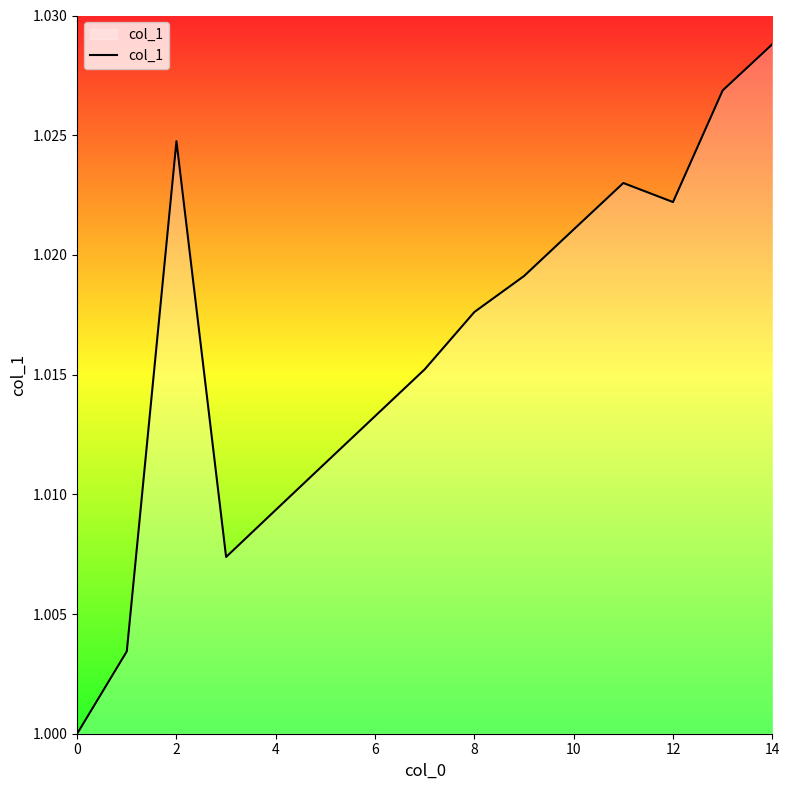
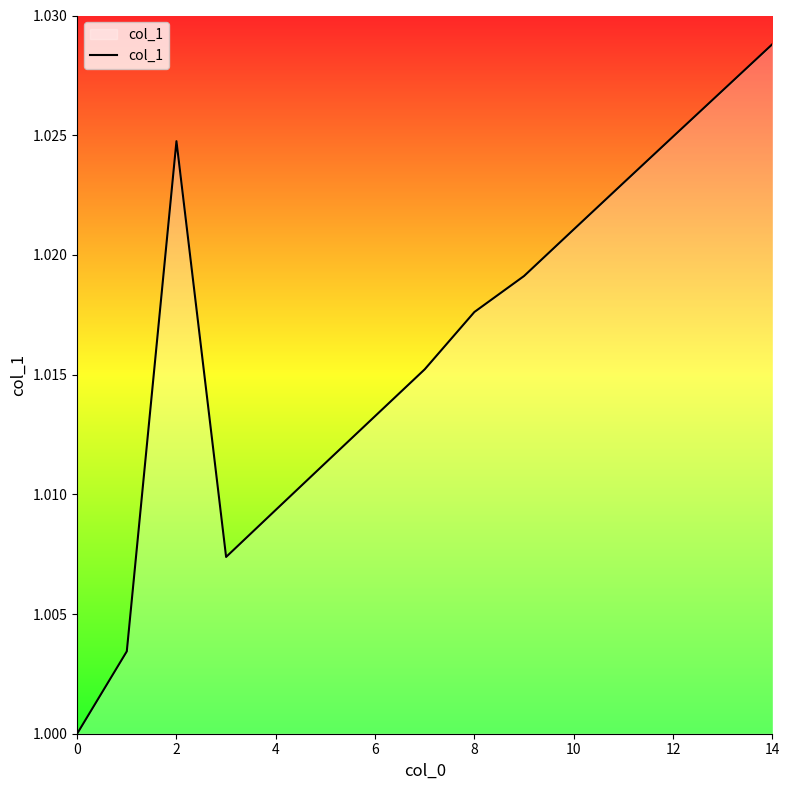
  {
    "0": 1.0000,
    "2": 1.0248,
    "4": 1.0093,
    "6": 1.0133,
    "8": 1.0176,
    "10": 1.0211,
-   "12": 1.0222,
+   "12": 1.0249,
    "14": 1.0288
  }
